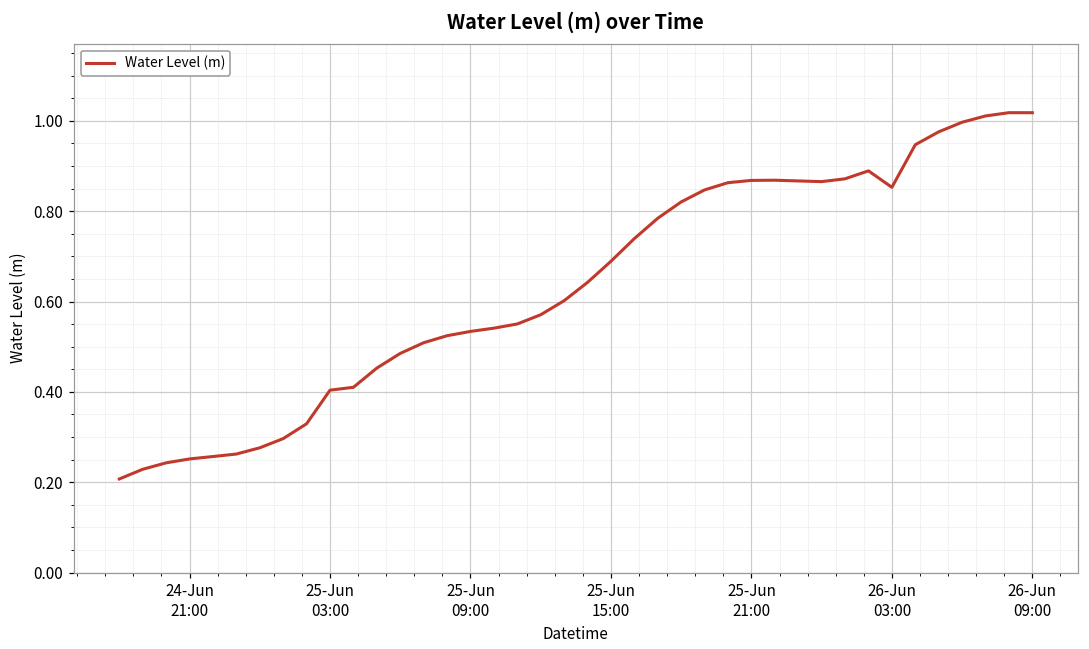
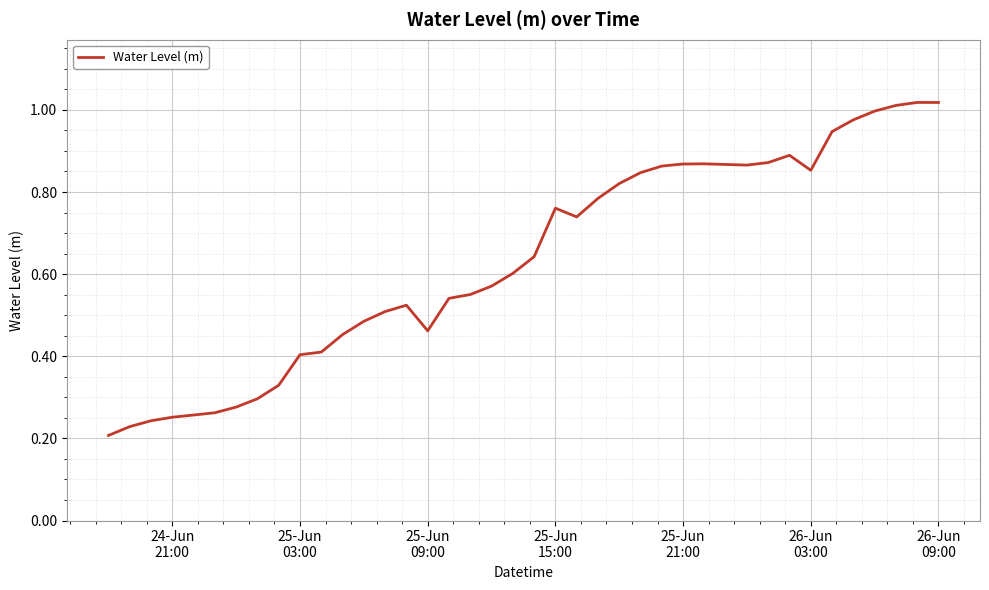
  {
    "24-Jun 21:00": 0.25,
    "25-Jun 03:00": 0.40,
-   "25-Jun 09:00": 0.53,
-   "25-Jun 15:00": 0.69,
+   "25-Jun 09:00": 0.46,
+   "25-Jun 15:00": 0.76,
    "25-Jun 21:00": 0.87,
    "26-Jun 03:00": 0.85,
    "26-Jun 09:00": 1.02
  }
